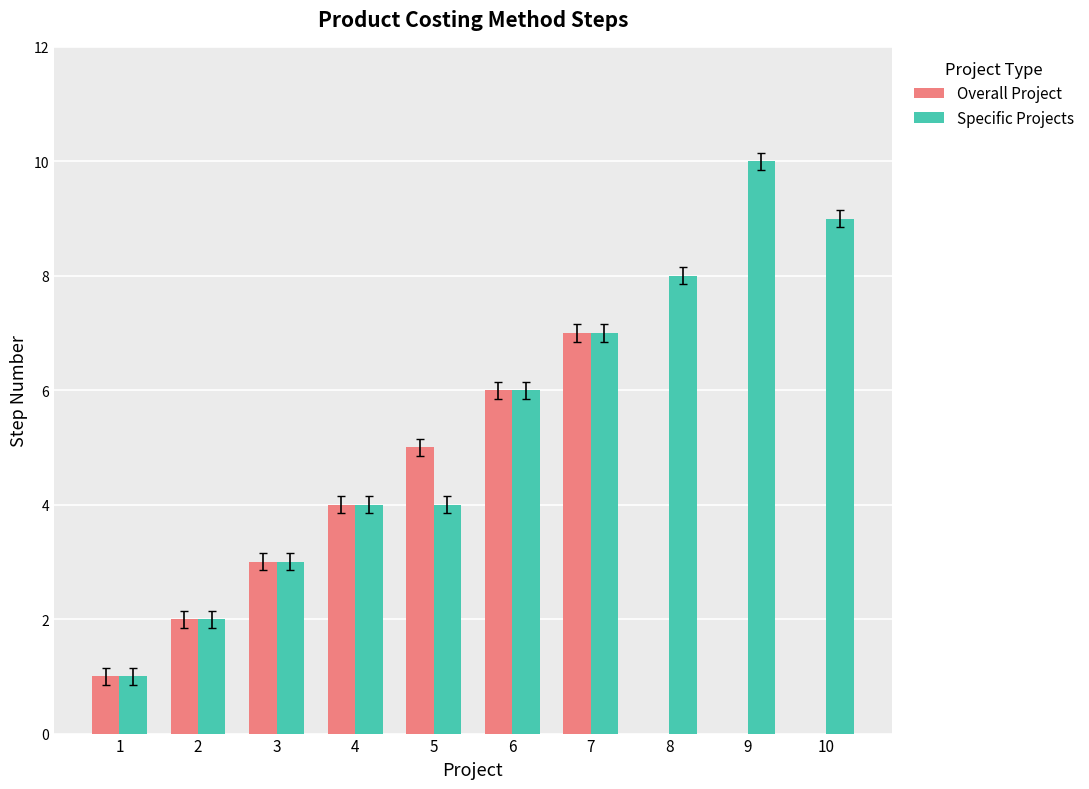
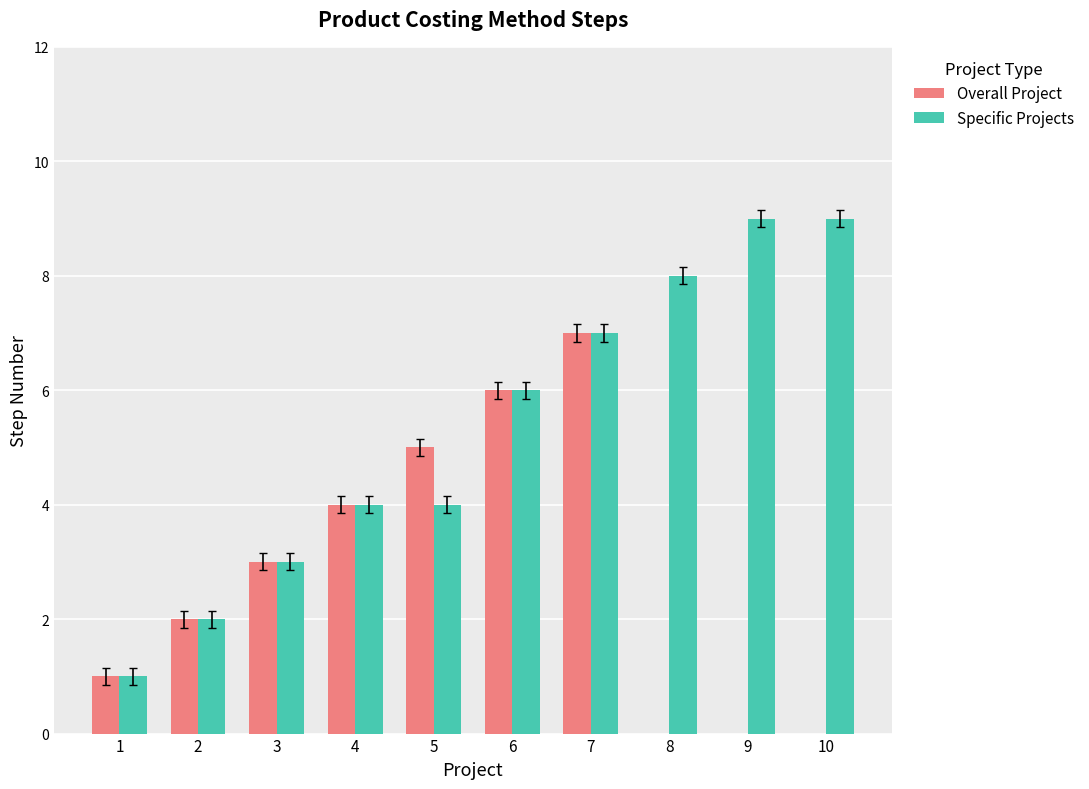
  {
    "Specific Projects": {
      "1": 1,
      "2": 2,
      "3": 3,
      "4": 4,
      "5": 4,
      "6": 6,
      "7": 7,
      "8": 8,
-     "9": 10,
+     "9": 9,
      "10": 9
    }
  }
